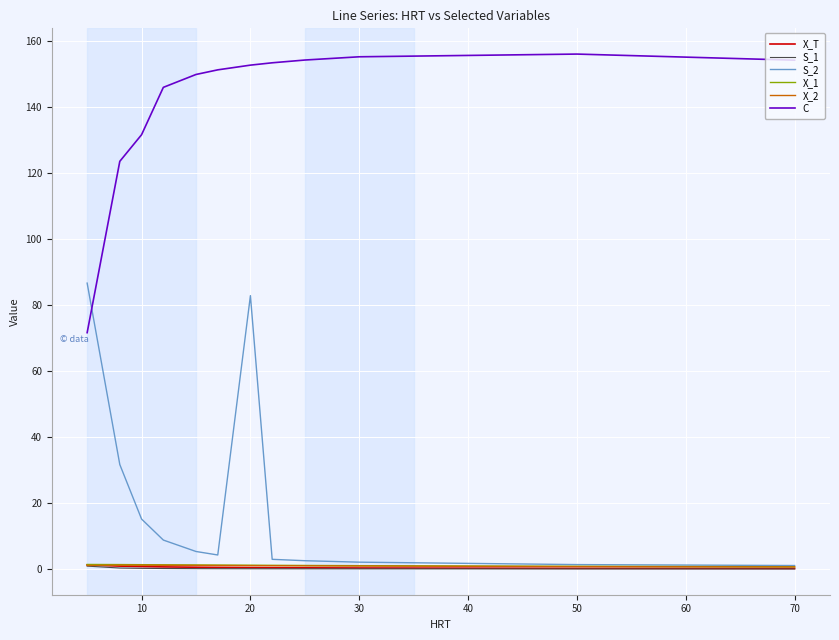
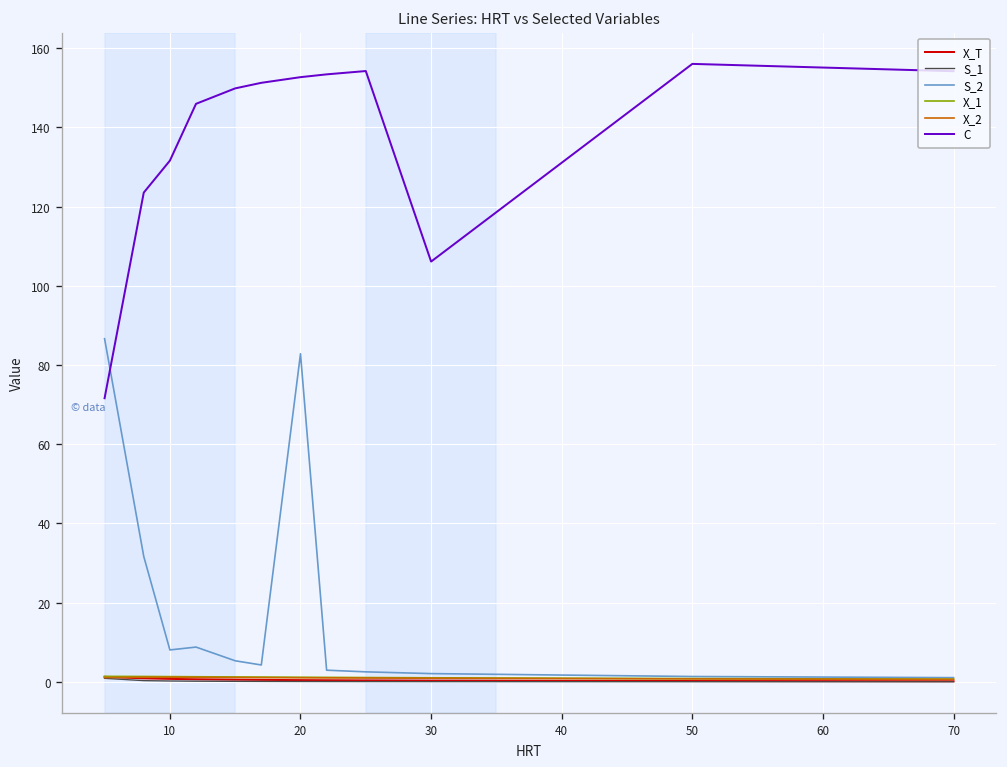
  {
    "S_2": {
-     "10": 15,
+     "10": 8,
      "20": 83,
      "30": 2
    },
    "C": {
      "10": 132,
      "20": 153,
-     "30": 155,
+     "30": 106,
      "50": 156
    }
  }
